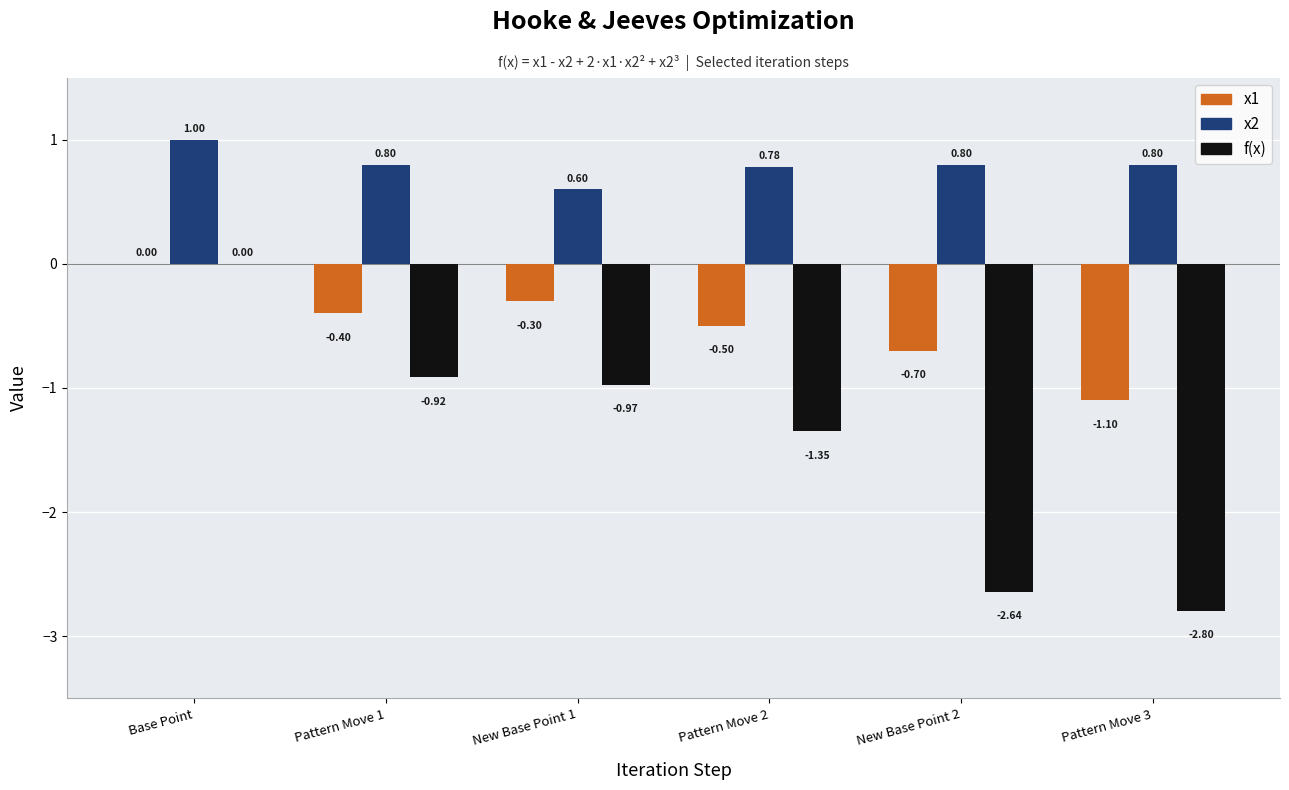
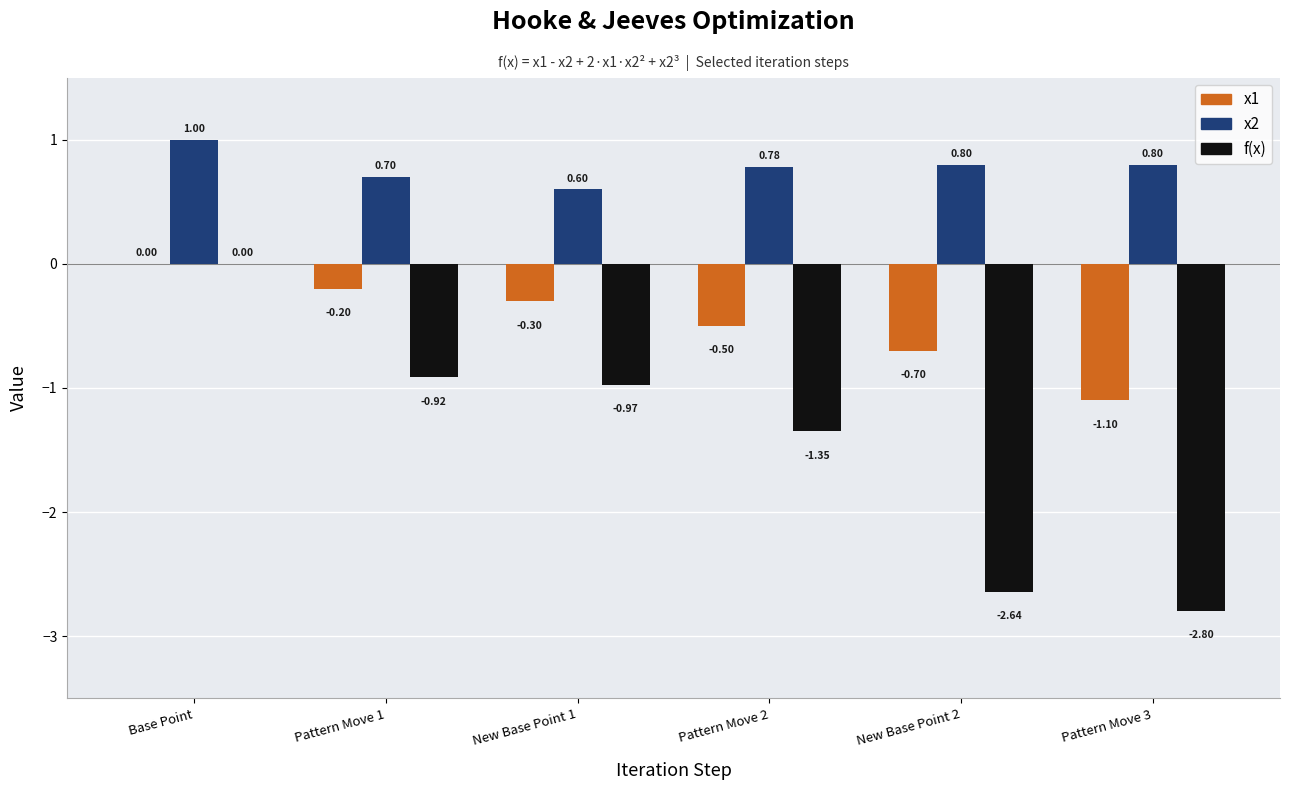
  {
    "x1": {
      "Base Point": 0.00,
-     "Pattern Move 1": -0.40,
+     "Pattern Move 1": -0.20,
      "New Base Point 1": -0.30,
      "Pattern Move 2": -0.50,
      "New Base Point 2": -0.70,
      "Pattern Move 3": -1.10
    },
    "x2": {
      "Base Point": 1.00,
-     "Pattern Move 1": 0.80,
+     "Pattern Move 1": 0.70,
      "New Base Point 1": 0.60,
      "Pattern Move 2": 0.78,
      "New Base Point 2": 0.80,
      "Pattern Move 3": 0.80
    },
    "f(x)": {
      "Base Point": 0.00,
      "Pattern Move 1": -0.92,
      "New Base Point 1": -0.97,
      "Pattern Move 2": -1.35,
      "New Base Point 2": -2.64,
      "Pattern Move 3": -2.80
    }
  }
